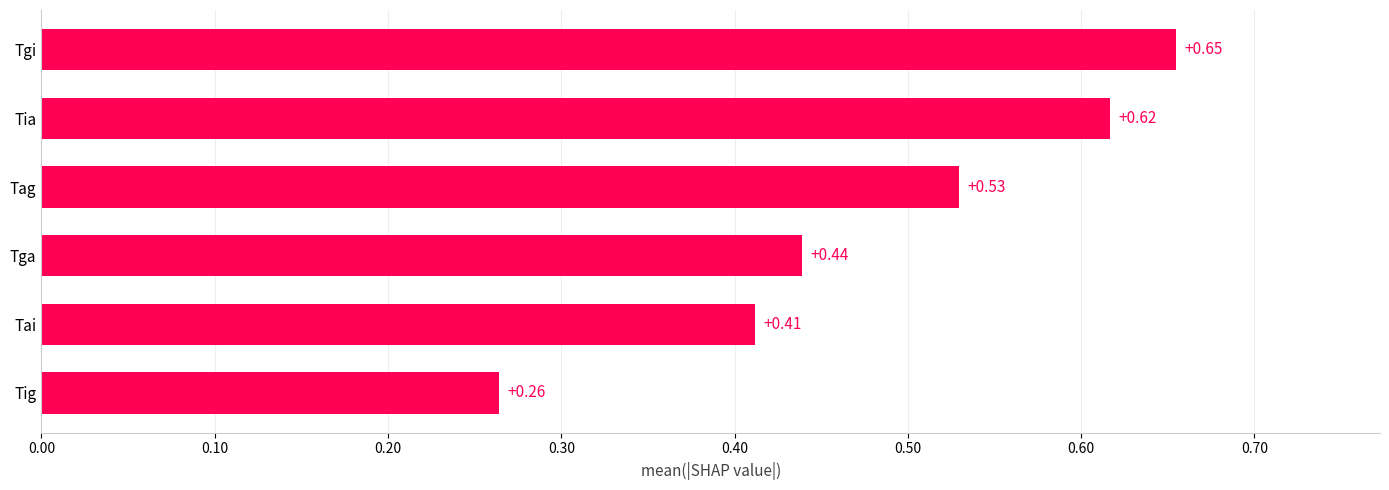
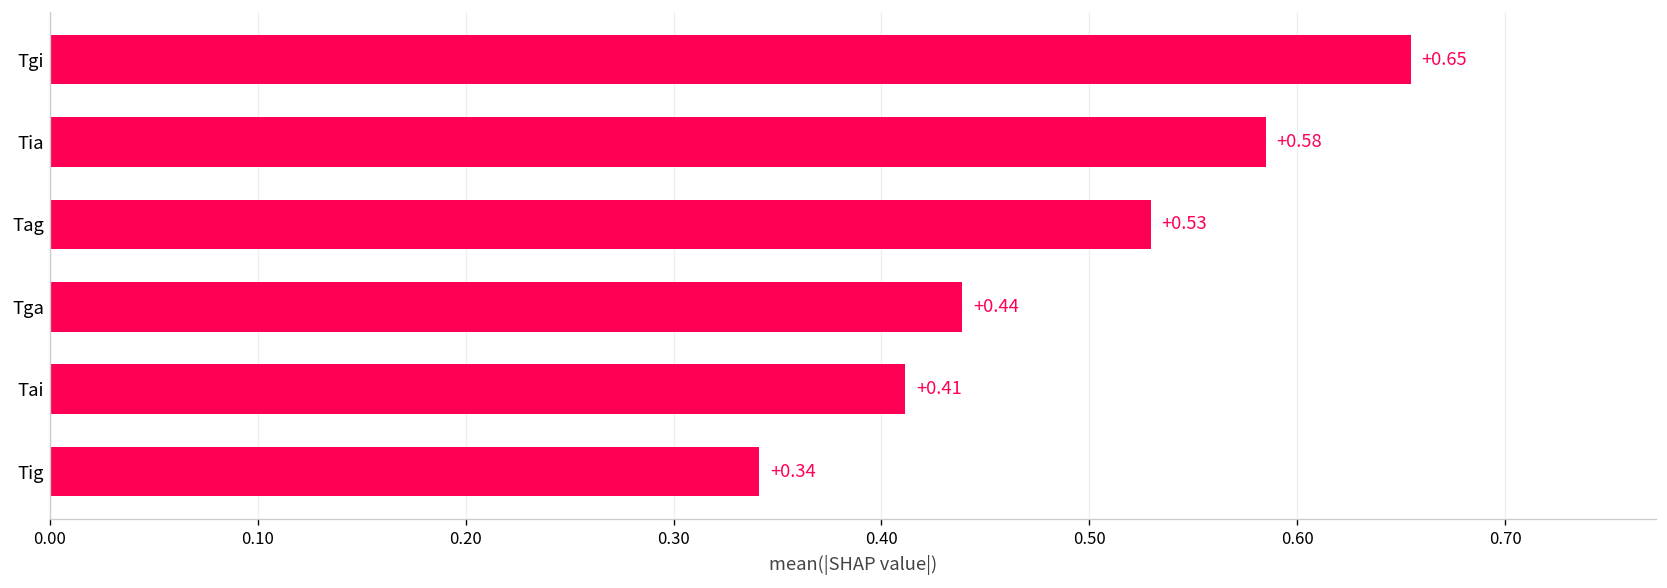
  {
    "Tgi": "+0.65",
-   "Tia": "+0.62",
+   "Tia": "+0.58",
    "Tag": "+0.53",
    "Tga": "+0.44",
    "Tai": "+0.41",
-   "Tig": "+0.26"
+   "Tig": "+0.34"
  }
